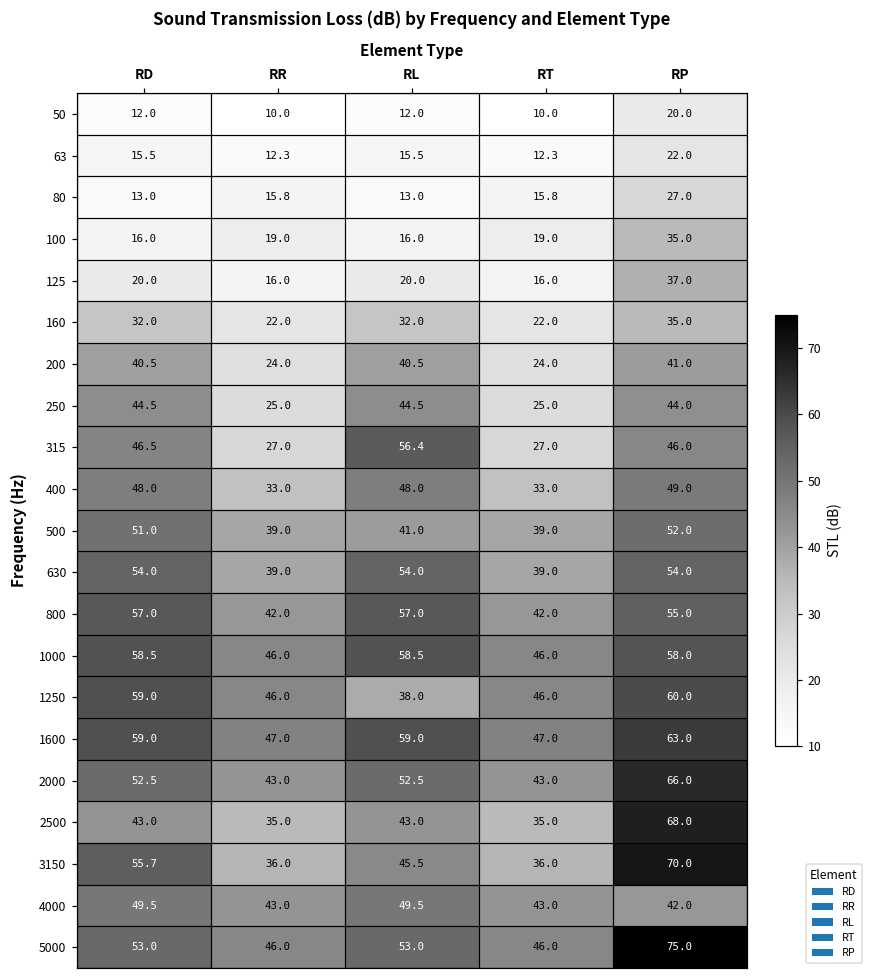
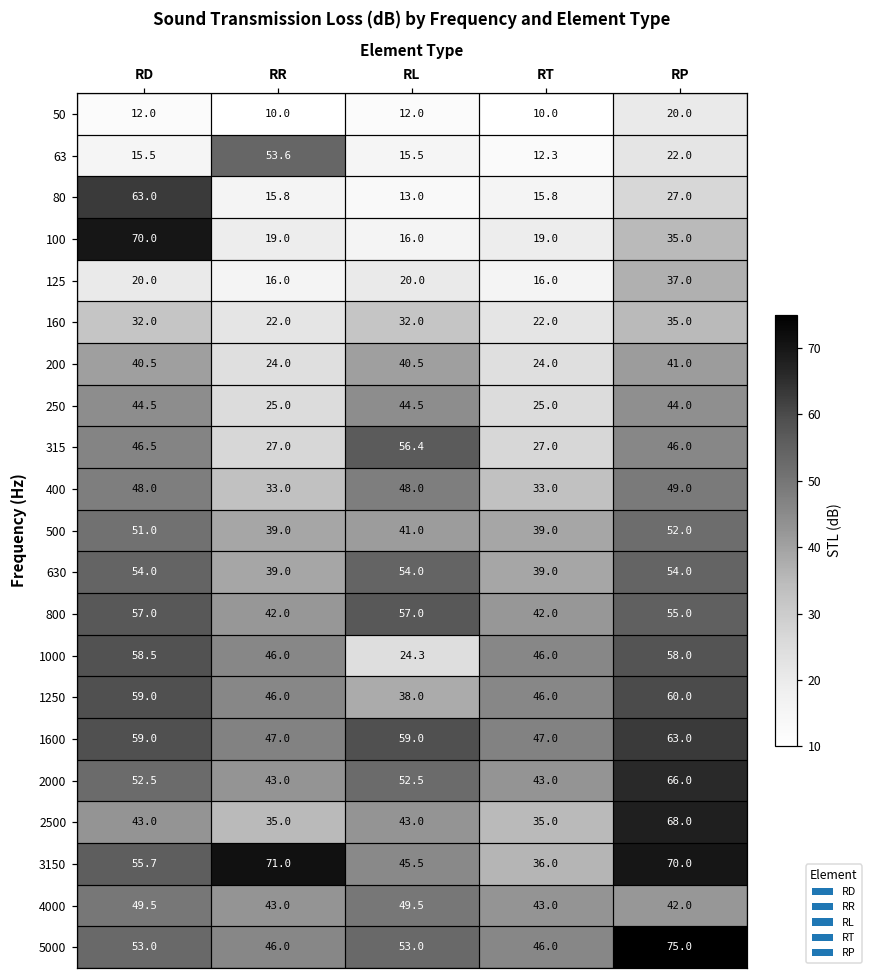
  {
    "50": {
      "RD": 12.0,
      "RR": 10.0,
      "RL": 12.0,
      "RT": 10.0,
      "RP": 20.0
    },
    "63": {
      "RD": 15.5,
-     "RR": 12.3,
+     "RR": 53.6,
      "RL": 15.5,
      "RT": 12.3,
      "RP": 22.0
    },
    "80": {
-     "RD": 13.0,
+     "RD": 63.0,
      "RR": 15.8,
      "RL": 13.0,
      "RT": 15.8,
      "RP": 27.0
    },
    "100": {
-     "RD": 16.0,
+     "RD": 70.0,
      "RR": 19.0,
      "RL": 16.0,
      "RT": 19.0,
      "RP": 35.0
    },
    "125": {
      "RD": 20.0,
      "RR": 16.0,
      "RL": 20.0,
      "RT": 16.0,
      "RP": 37.0
    },
    "160": {
      "RD": 32.0,
      "RR": 22.0,
      "RL": 32.0,
      "RT": 22.0,
      "RP": 35.0
    },
    "200": {
      "RD": 40.5,
      "RR": 24.0,
      "RL": 40.5,
      "RT": 24.0,
      "RP": 41.0
    },
    "250": {
      "RD": 44.5,
      "RR": 25.0,
      "RL": 44.5,
      "RT": 25.0,
      "RP": 44.0
    },
    "315": {
      "RD": 46.5,
      "RR": 27.0,
      "RL": 56.4,
      "RT": 27.0,
      "RP": 46.0
    },
    "400": {
      "RD": 48.0,
      "RR": 33.0,
      "RL": 48.0,
      "RT": 33.0,
      "RP": 49.0
    },
    "500": {
      "RD": 51.0,
      "RR": 39.0,
      "RL": 41.0,
      "RT": 39.0,
      "RP": 52.0
    },
    "630": {
      "RD": 54.0,
      "RR": 39.0,
      "RL": 54.0,
      "RT": 39.0,
      "RP": 54.0
    },
    "800": {
      "RD": 57.0,
      "RR": 42.0,
      "RL": 57.0,
      "RT": 42.0,
      "RP": 55.0
    },
    "1000": {
      "RD": 58.5,
      "RR": 46.0,
-     "RL": 58.5,
+     "RL": 24.3,
      "RT": 46.0,
      "RP": 58.0
    },
    "1250": {
      "RD": 59.0,
      "RR": 46.0,
      "RL": 38.0,
      "RT": 46.0,
      "RP": 60.0
    },
    "1600": {
      "RD": 59.0,
      "RR": 47.0,
      "RL": 59.0,
      "RT": 47.0,
      "RP": 63.0
    },
    "2000": {
      "RD": 52.5,
      "RR": 43.0,
      "RL": 52.5,
      "RT": 43.0,
      "RP": 66.0
    },
    "2500": {
      "RD": 43.0,
      "RR": 35.0,
      "RL": 43.0,
      "RT": 35.0,
      "RP": 68.0
    },
    "3150": {
      "RD": 55.7,
-     "RR": 36.0,
+     "RR": 71.0,
      "RL": 45.5,
      "RT": 36.0,
      "RP": 70.0
    },
    "4000": {
      "RD": 49.5,
      "RR": 43.0,
      "RL": 49.5,
      "RT": 43.0,
      "RP": 42.0
    },
    "5000": {
      "RD": 53.0,
      "RR": 46.0,
      "RL": 53.0,
      "RT": 46.0,
      "RP": 75.0
    }
  }
